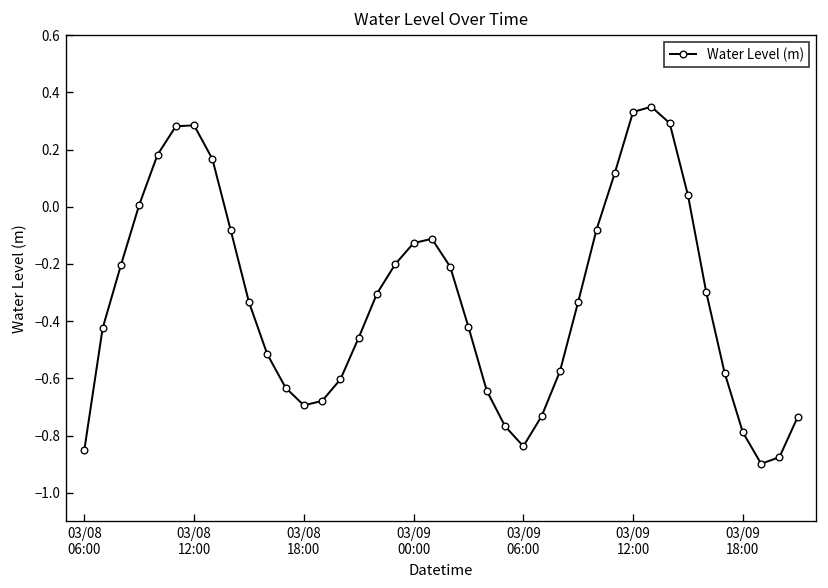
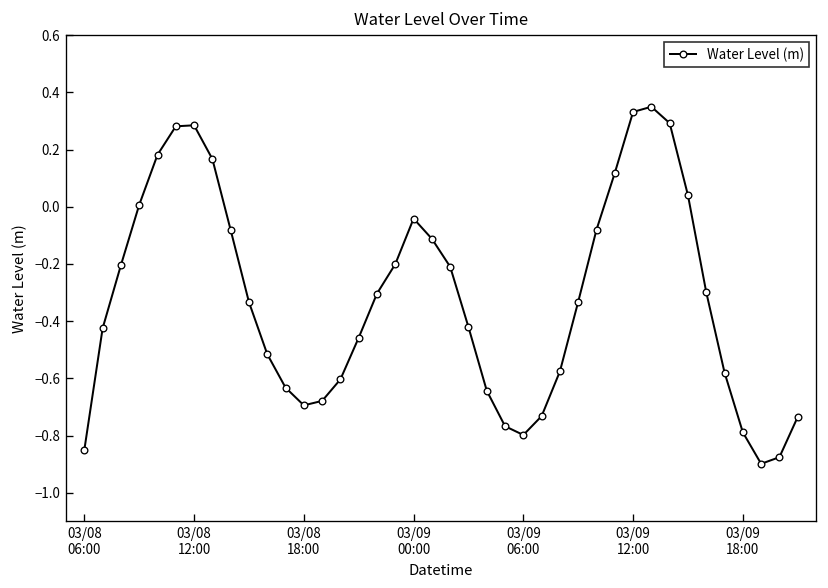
  {
    "03/08 06:00": -0.85,
    "03/08 12:00": 0.28,
    "03/08 18:00": -0.69,
-   "03/09 00:00": -0.13,
-   "03/09 06:00": -0.84,
+   "03/09 00:00": -0.04,
+   "03/09 06:00": -0.80,
    "03/09 12:00": 0.33,
    "03/09 18:00": -0.79
  }
